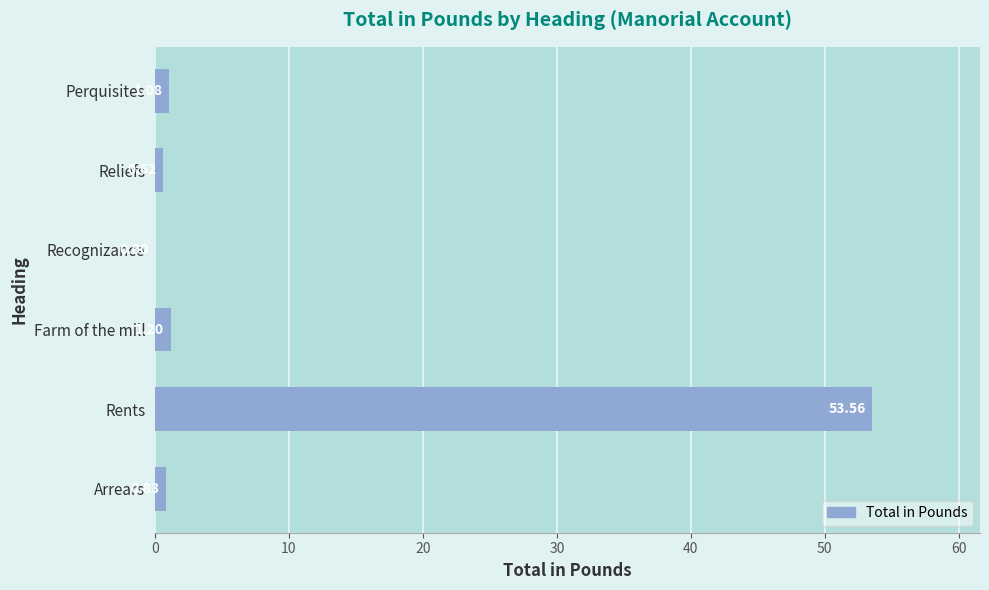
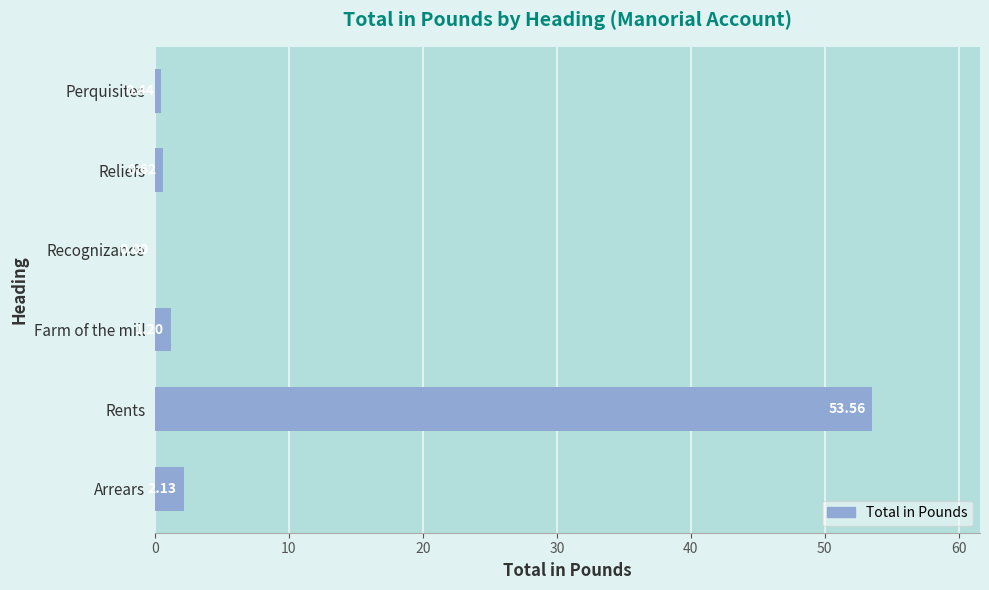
  {
-   "Perquisites": 1.1,
+   "Perquisites": 0.4,
    "Reliefs": 0.6,
    "Recognizance": 0.0,
    "Farm of the mill": 1.2,
-   "Arrears": 0.8
+   "Arrears": 2.1
  }
